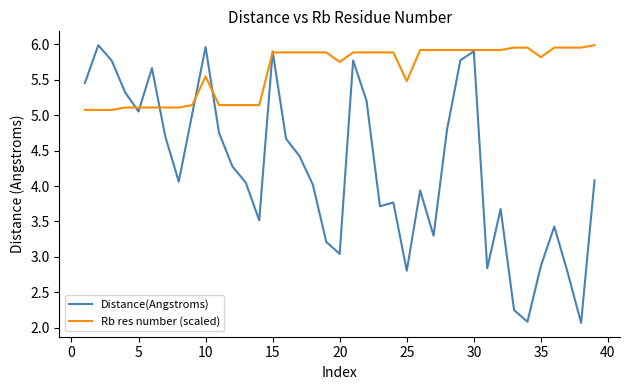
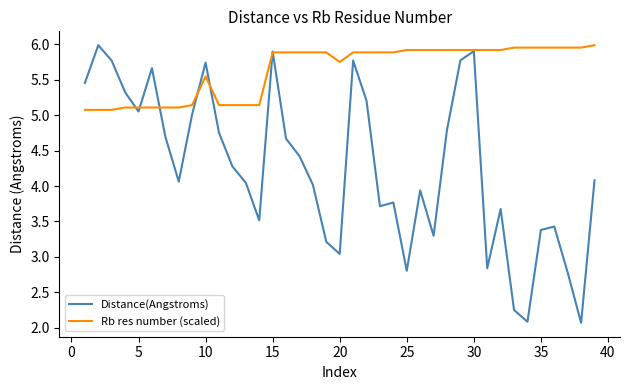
  {
    "Distance(Angstroms)": {
      "5": 5.1,
-     "10": 6.0,
+     "10": 5.7,
      "20": 3.0,
      "25": 2.8,
-     "35": 2.9
+     "35": 3.4
    },
    "Rb res number (scaled)": {
      "5": 5.1,
      "10": 5.5,
      "20": 5.8,
-     "25": 5.5,
-     "35": 5.8
+     "25": 5.9,
+     "35": 6.0
    }
  }
